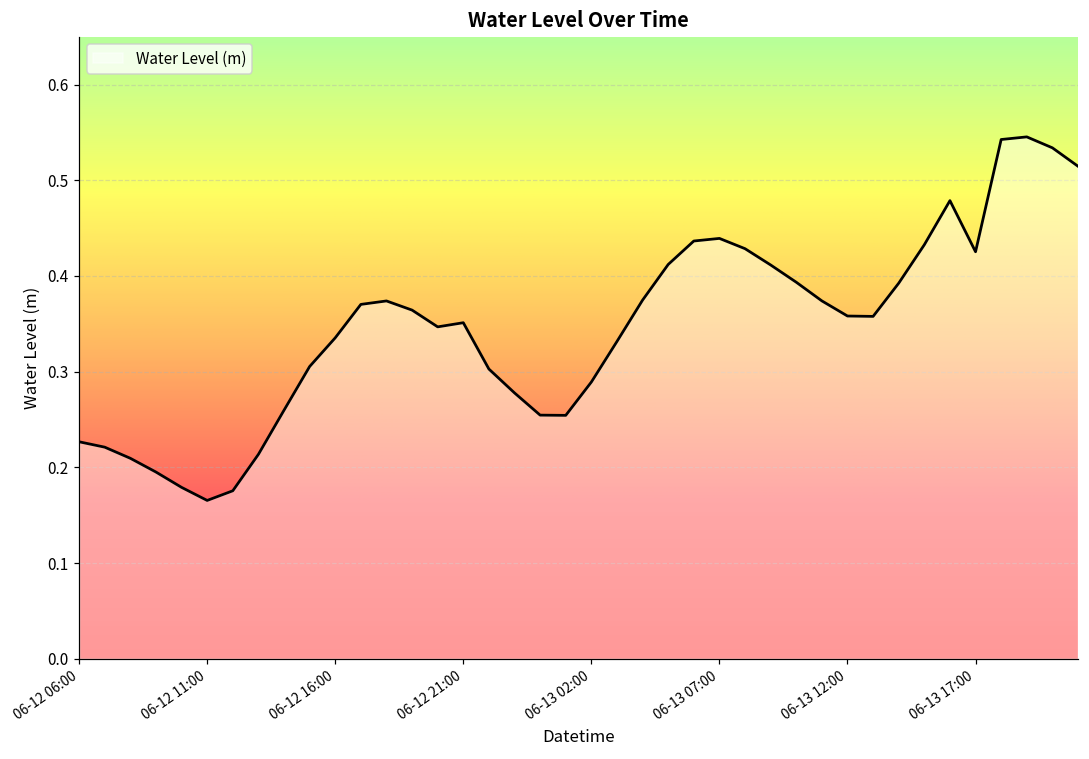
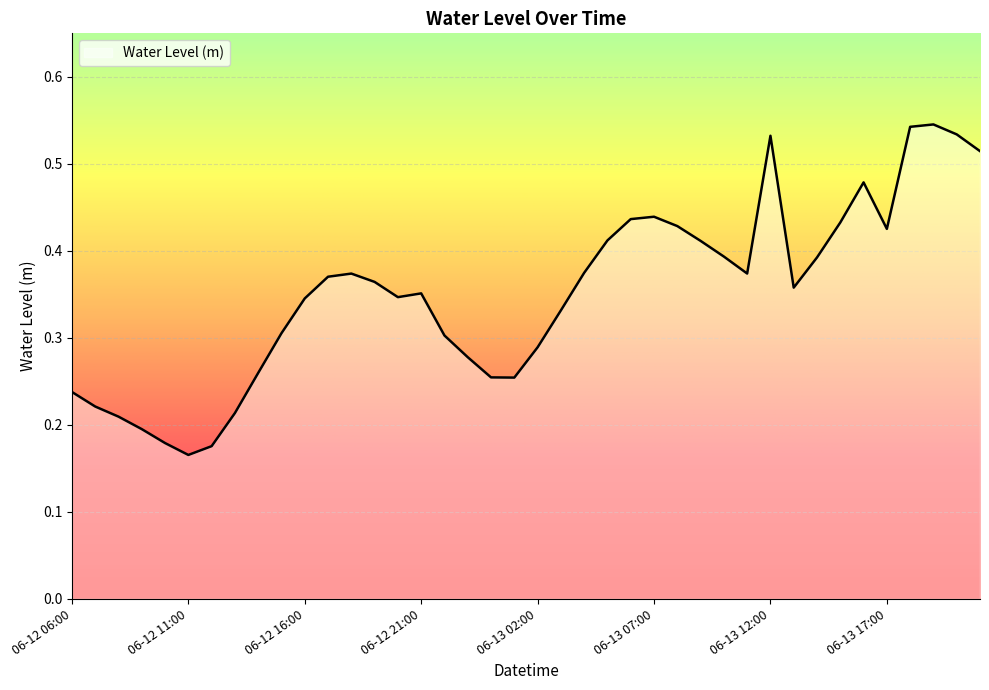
  {
-   "06-12 06:00": 0.23,
+   "06-12 06:00": 0.24,
    "06-12 11:00": 0.17,
-   "06-12 16:00": 0.34,
+   "06-12 16:00": 0.35,
    "06-12 21:00": 0.35,
    "06-13 02:00": 0.29,
    "06-13 07:00": 0.44,
-   "06-13 12:00": 0.36,
+   "06-13 12:00": 0.53,
    "06-13 17:00": 0.43
  }
